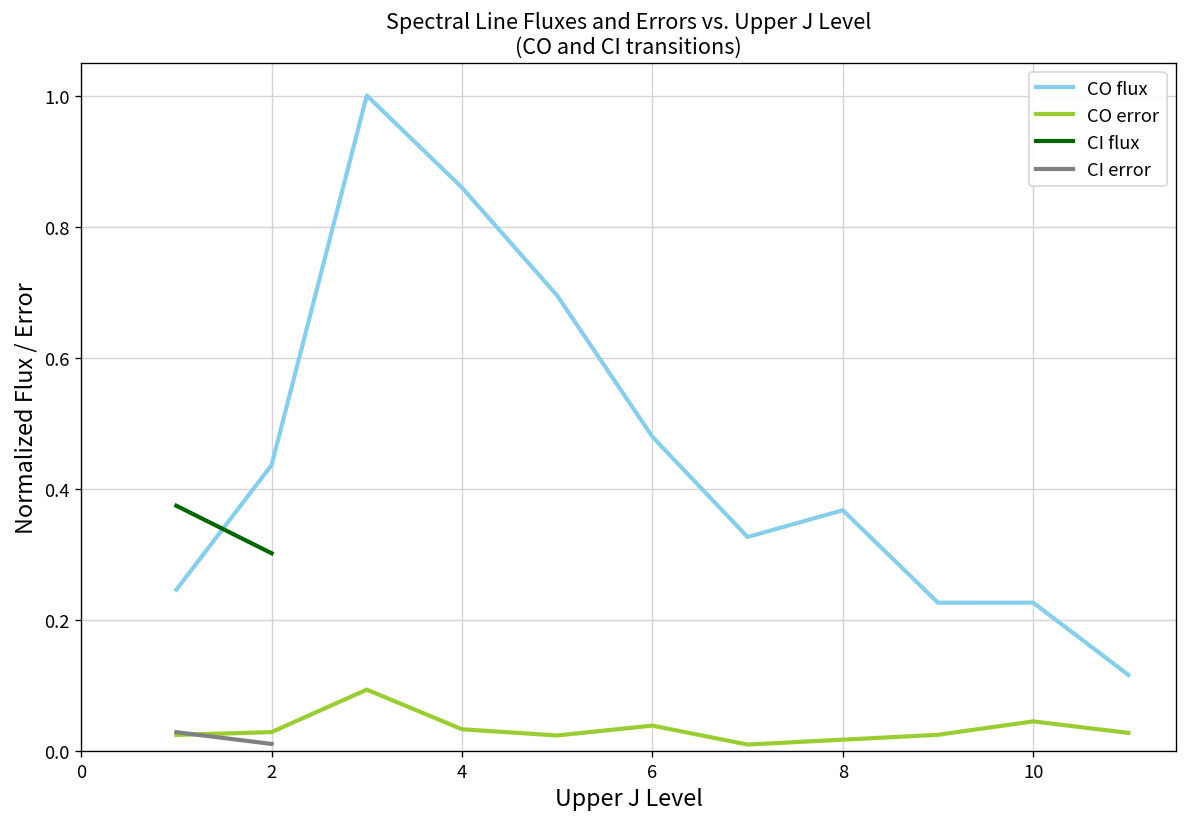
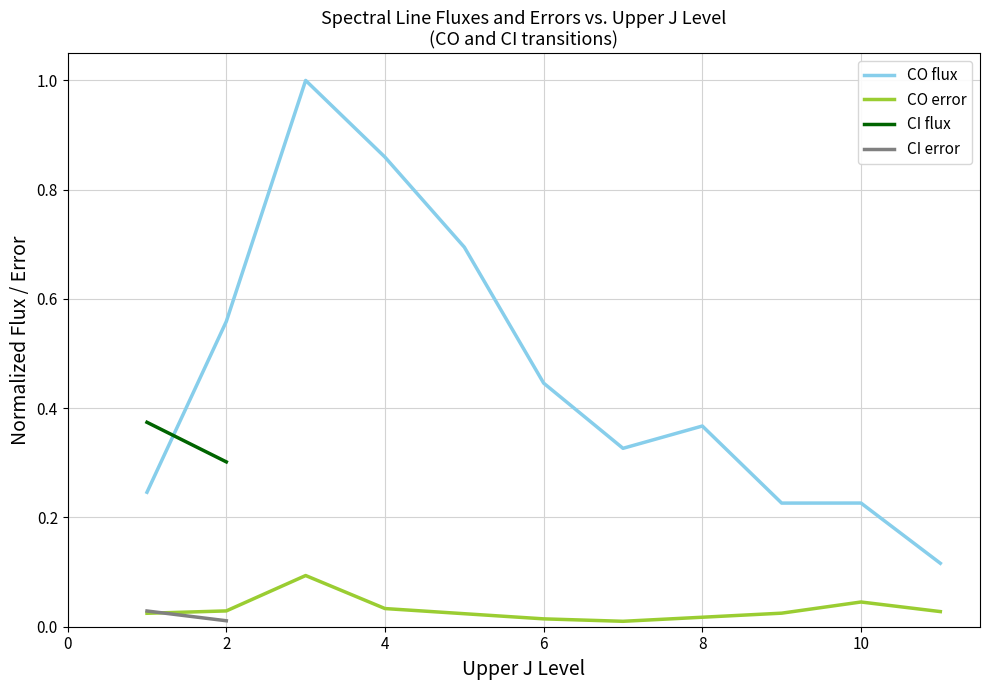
  {
    "CO flux": {
-     "2": 0.44,
+     "2": 0.56,
      "4": 0.86,
-     "6": 0.48,
+     "6": 0.45,
      "8": 0.37,
      "10": 0.23
    },
    "CO error": {
      "2": 0.03,
      "4": 0.03,
-     "6": 0.04,
+     "6": 0.01,
      "8": 0.02,
      "10": 0.05
    },
    "CI flux": {
      "2": 0.30
    },
    "CI error": {
      "2": 0.01
    }
  }
